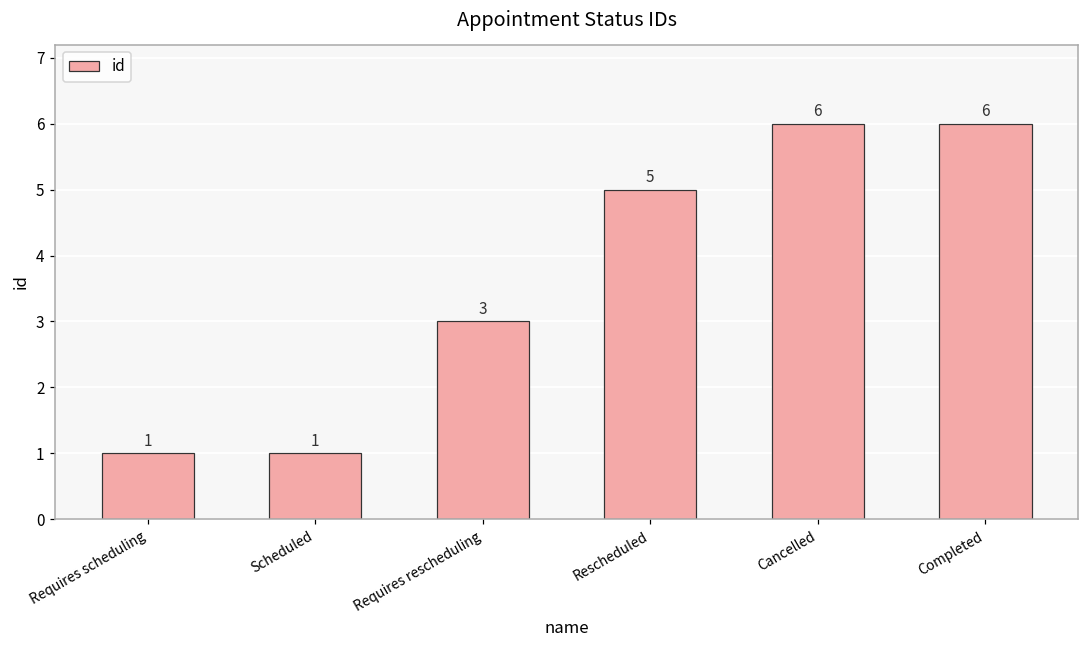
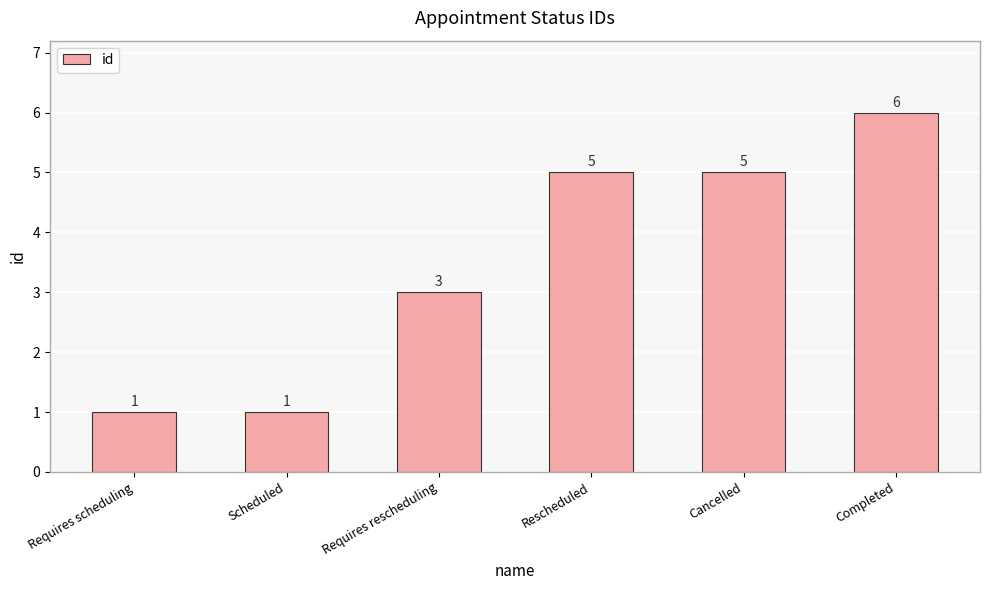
  {
    "Requires scheduling": 1,
    "Scheduled": 1,
    "Requires rescheduling": 3,
    "Rescheduled": 5,
-   "Cancelled": 6,
+   "Cancelled": 5,
    "Completed": 6
  }
